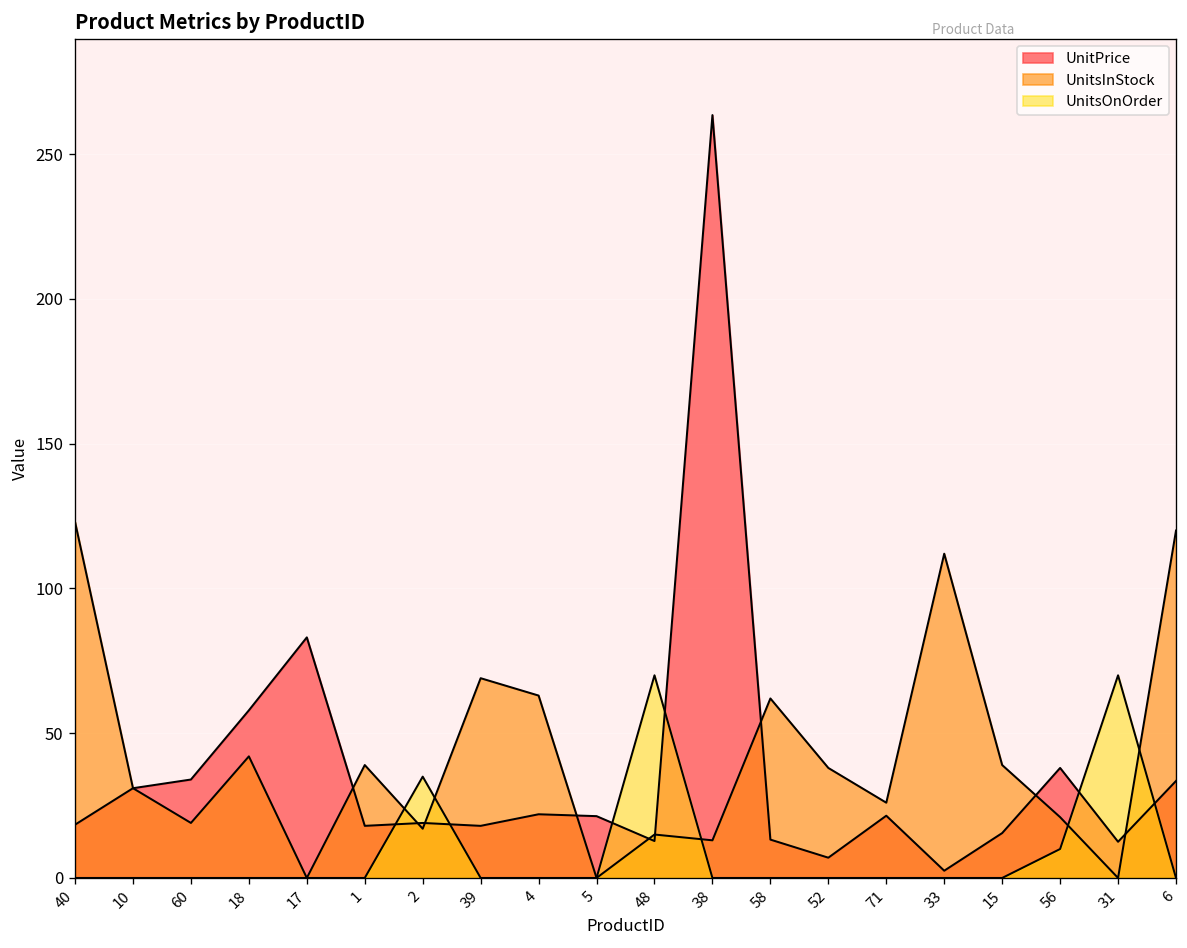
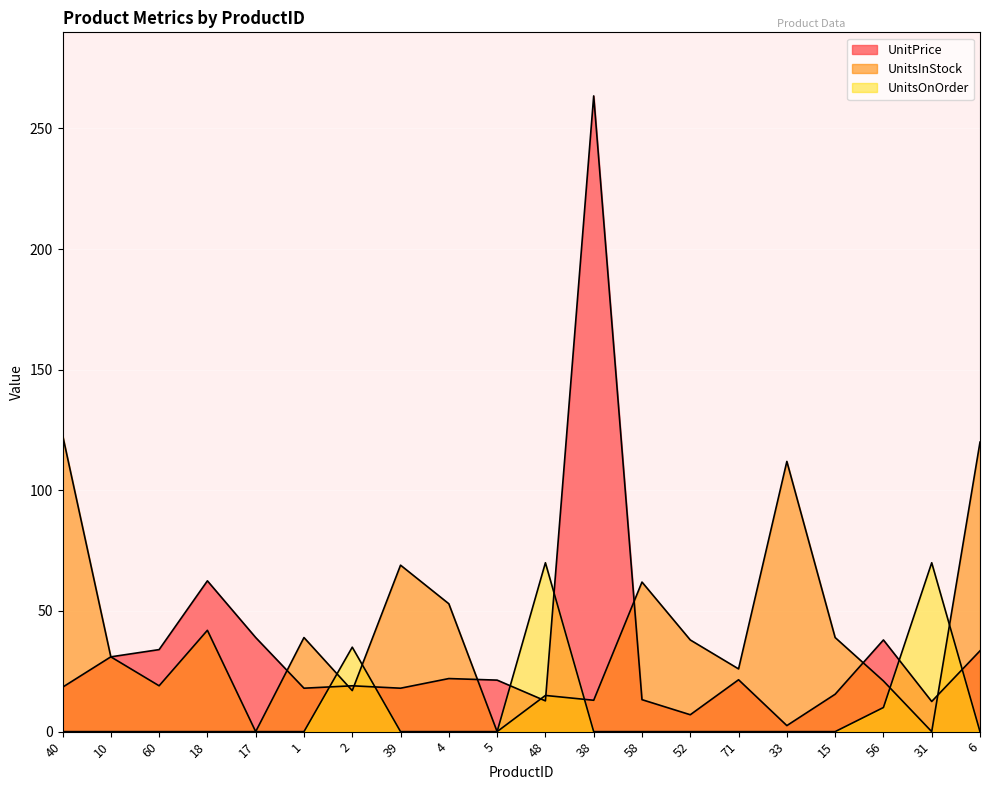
  {
    "UnitPrice": {
      "40": 18,
      "60": 34,
-     "18": 58,
-     "17": 83,
+     "18": 63,
+     "17": 39,
      "1": 18,
      "2": 19,
      "39": 18,
      "4": 22,
      "5": 21,
      "48": 13,
      "38": 264,
      "58": 13,
      "52": 7,
      "71": 22,
      "33": 3,
      "15": 16,
      "56": 38,
      "31": 13,
      "6": 34
    },
    "UnitsInStock": {
      "40": 123,
      "60": 19,
      "18": 42,
      "1": 39,
      "2": 17,
      "39": 69,
-     "4": 63,
+     "4": 53,
      "48": 15,
      "38": 13,
      "58": 62,
      "52": 38,
      "71": 26,
      "33": 112,
      "15": 39,
      "56": 21,
      "31": 0,
      "6": 120
    },
    "UnitsOnOrder": {
      "40": 0,
      "10": 0,
      "60": 0,
      "18": 0,
      "1": 0,
      "2": 35,
      "39": 0,
      "4": 0,
      "48": 70,
      "38": 0,
      "58": 0,
      "52": 0,
      "71": 0,
      "33": 0,
      "15": 0,
      "56": 10,
      "31": 70,
      "6": 0
    }
  }
